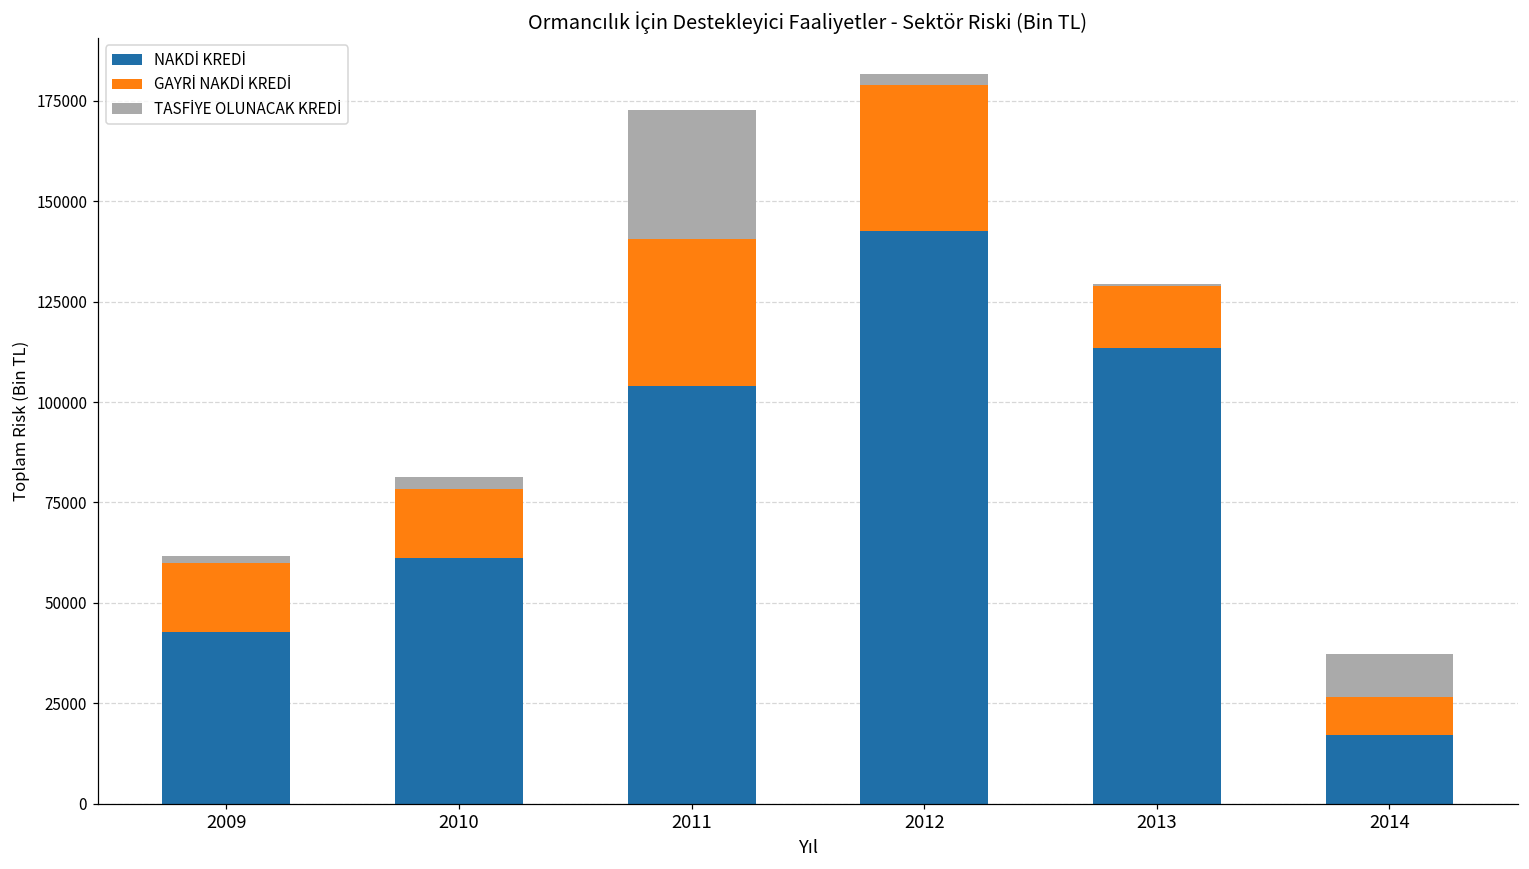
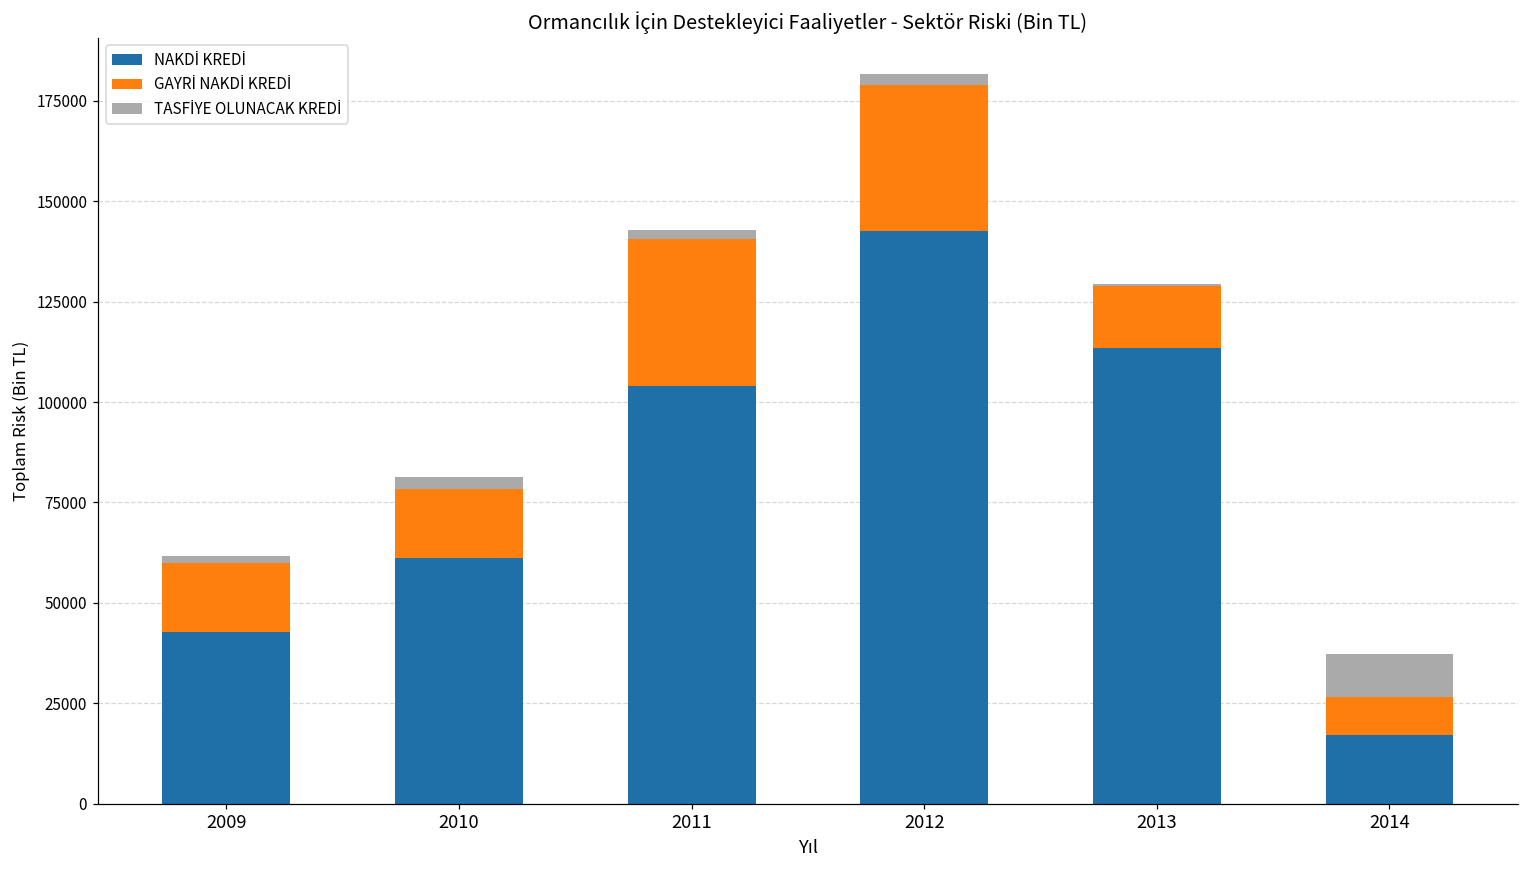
  {
    "NAKDİ KREDİ": {
      "2009": 43000,
      "2010": 61000,
      "2011": 104000,
      "2012": 143000,
      "2013": 113000,
      "2014": 17000
    },
    "GAYRİ NAKDİ KREDİ": {
      "2009": 17000,
      "2010": 17000,
      "2011": 37000,
      "2012": 36000,
      "2013": 16000,
      "2014": 10000
    },
    "TASFİYE OLUNACAK KREDİ": {
      "2009": 2000,
      "2010": 3000,
-     "2011": 32000,
+     "2011": 2000,
      "2012": 3000,
      "2014": 11000
    }
  }
